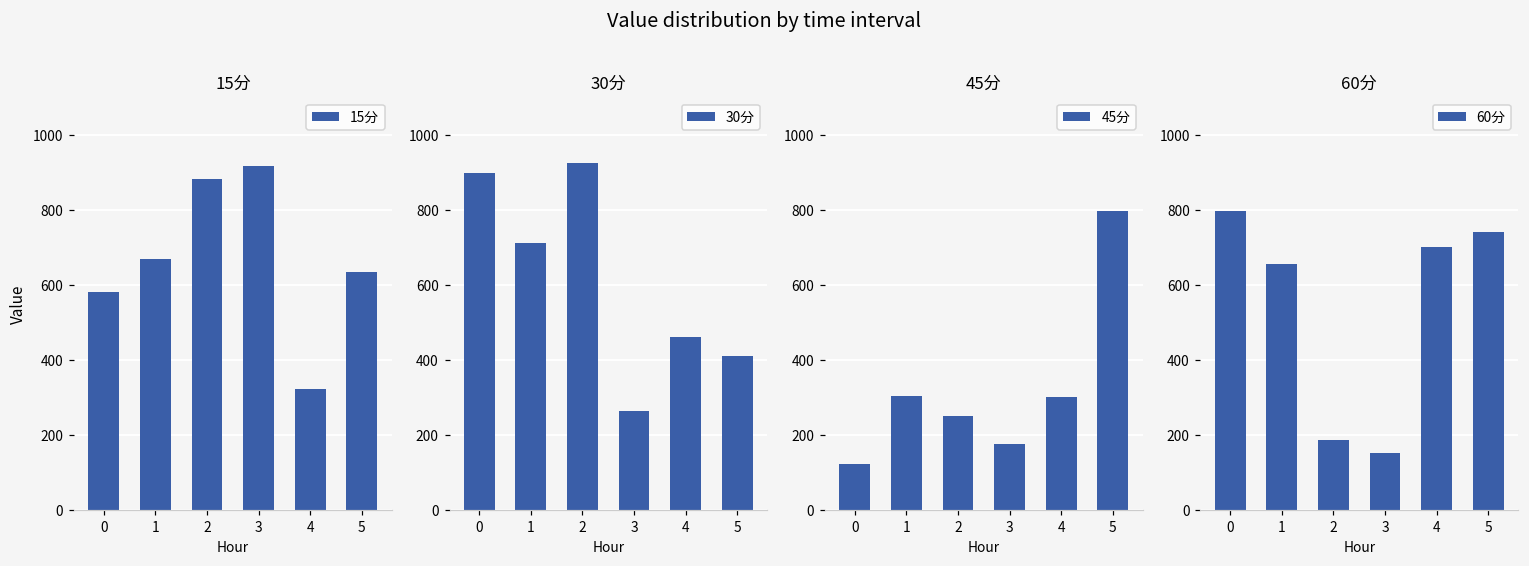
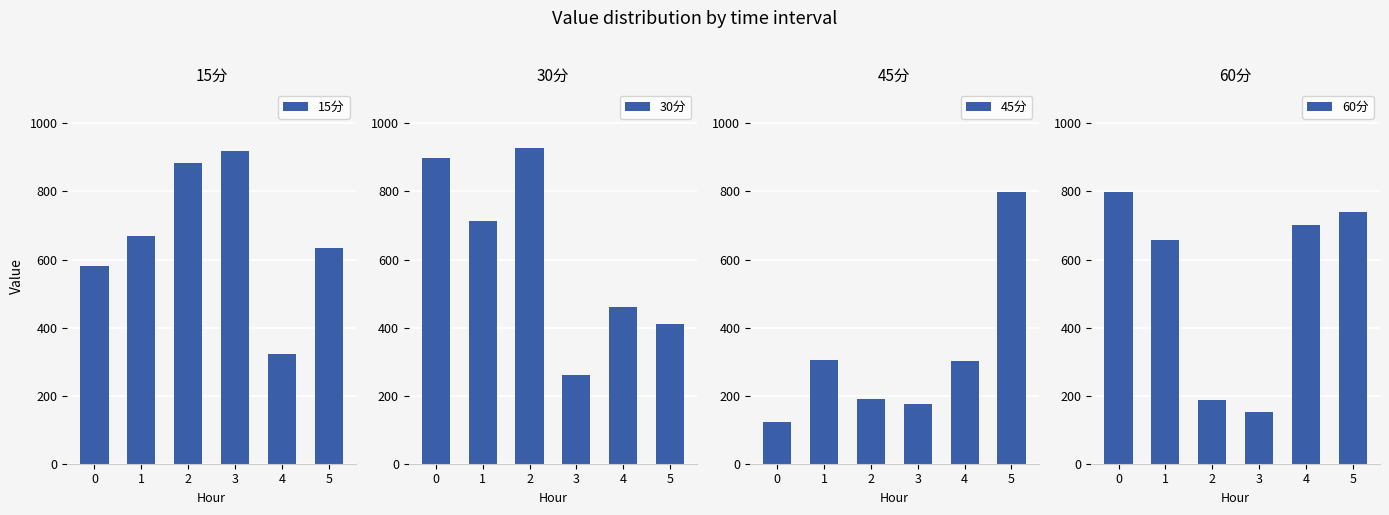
  {
    "15分": {
      "0": 580,
      "1": 670,
      "2": 880,
      "3": 920,
      "4": 320,
      "5": 630
    },
    "30分": {
      "0": 900,
      "1": 710,
      "2": 930,
      "3": 260,
      "4": 460,
      "5": 410
    },
    "45分": {
      "0": 120,
      "1": 300,
-     "2": 250,
+     "2": 190,
      "3": 180,
      "4": 300,
      "5": 800
    },
    "60分": {
      "0": 800,
      "1": 660,
      "2": 190,
      "3": 150,
      "4": 700,
      "5": 740
    }
  }
